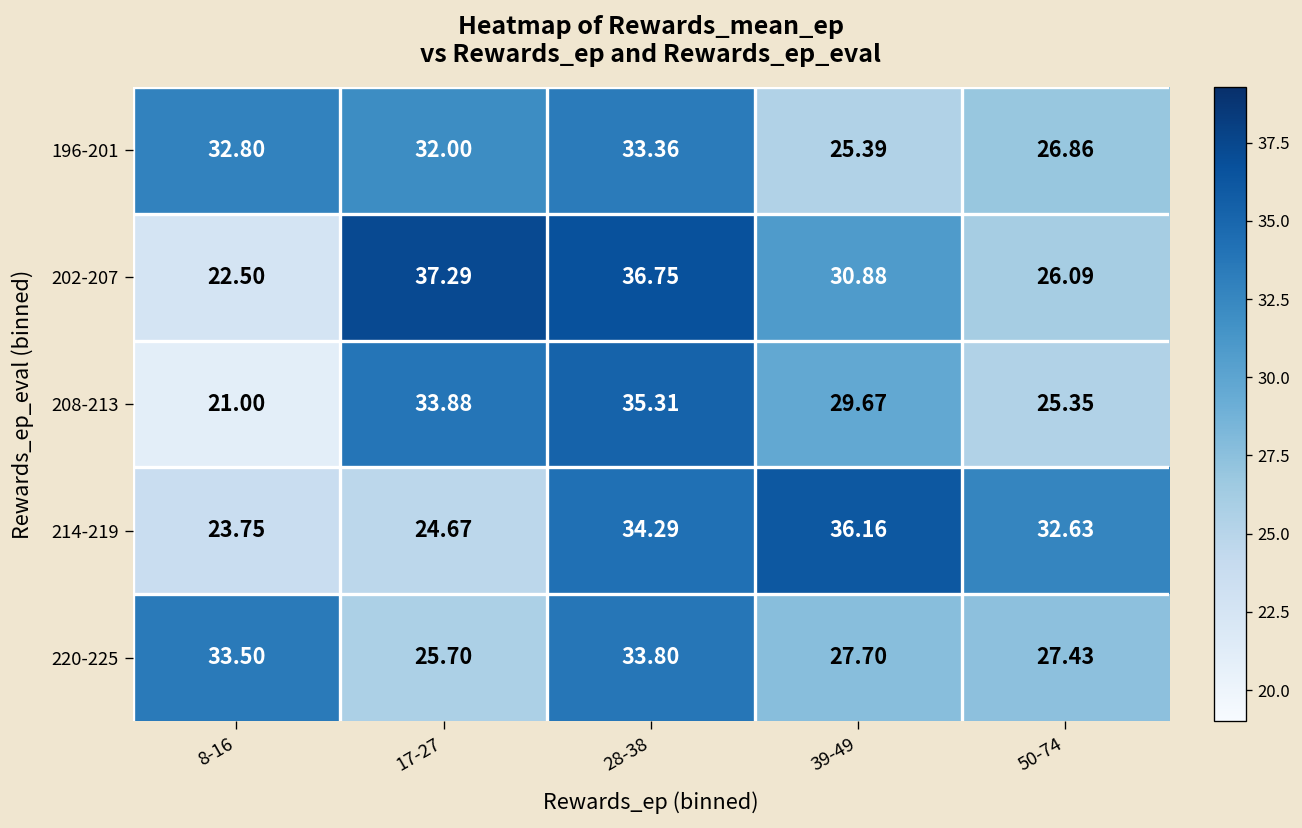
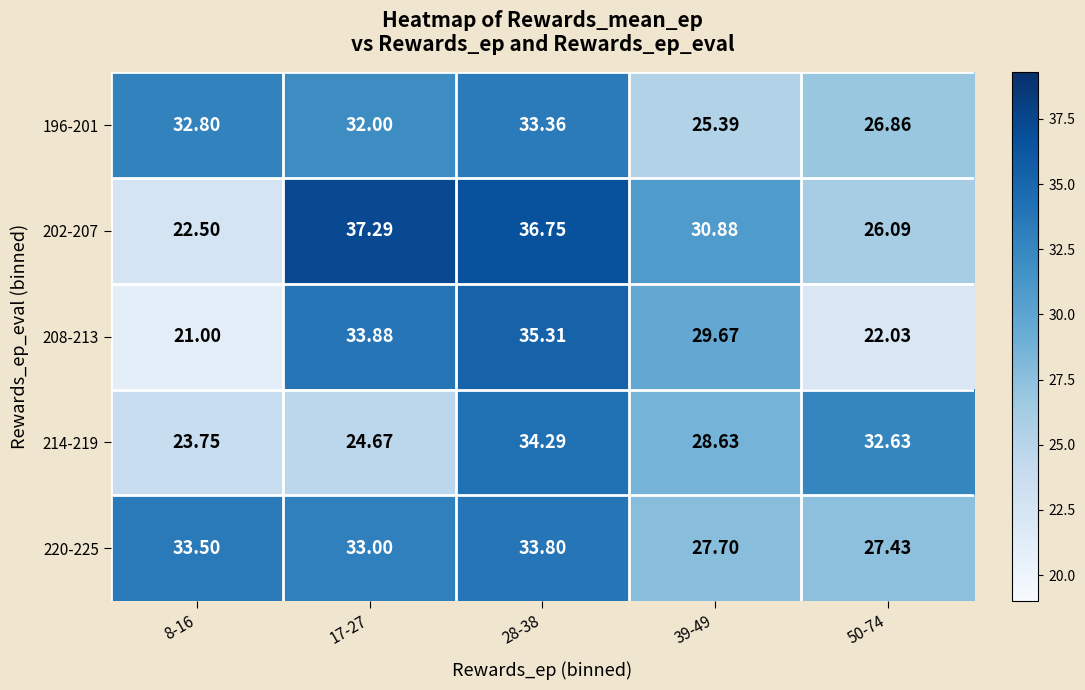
  {
    "196-201": {
      "8-16": 32.80,
      "17-27": 32.00,
      "28-38": 33.36,
      "39-49": 25.39,
      "50-74": 26.86
    },
    "202-207": {
      "8-16": 22.50,
      "17-27": 37.29,
      "28-38": 36.75,
      "39-49": 30.88,
      "50-74": 26.09
    },
    "208-213": {
      "8-16": 21.00,
      "17-27": 33.88,
      "28-38": 35.31,
      "39-49": 29.67,
-     "50-74": 25.35
+     "50-74": 22.03
    },
    "214-219": {
      "8-16": 23.75,
      "17-27": 24.67,
      "28-38": 34.29,
-     "39-49": 36.16,
+     "39-49": 28.63,
      "50-74": 32.63
    },
    "220-225": {
      "8-16": 33.50,
-     "17-27": 25.70,
+     "17-27": 33.00,
      "28-38": 33.80,
      "39-49": 27.70,
      "50-74": 27.43
    }
  }
